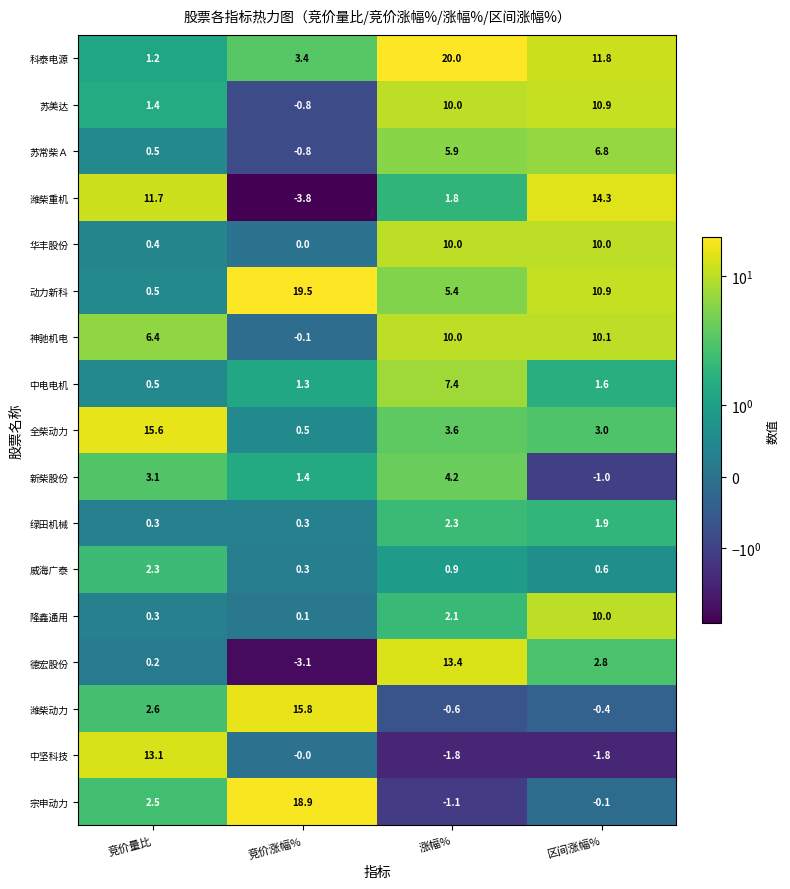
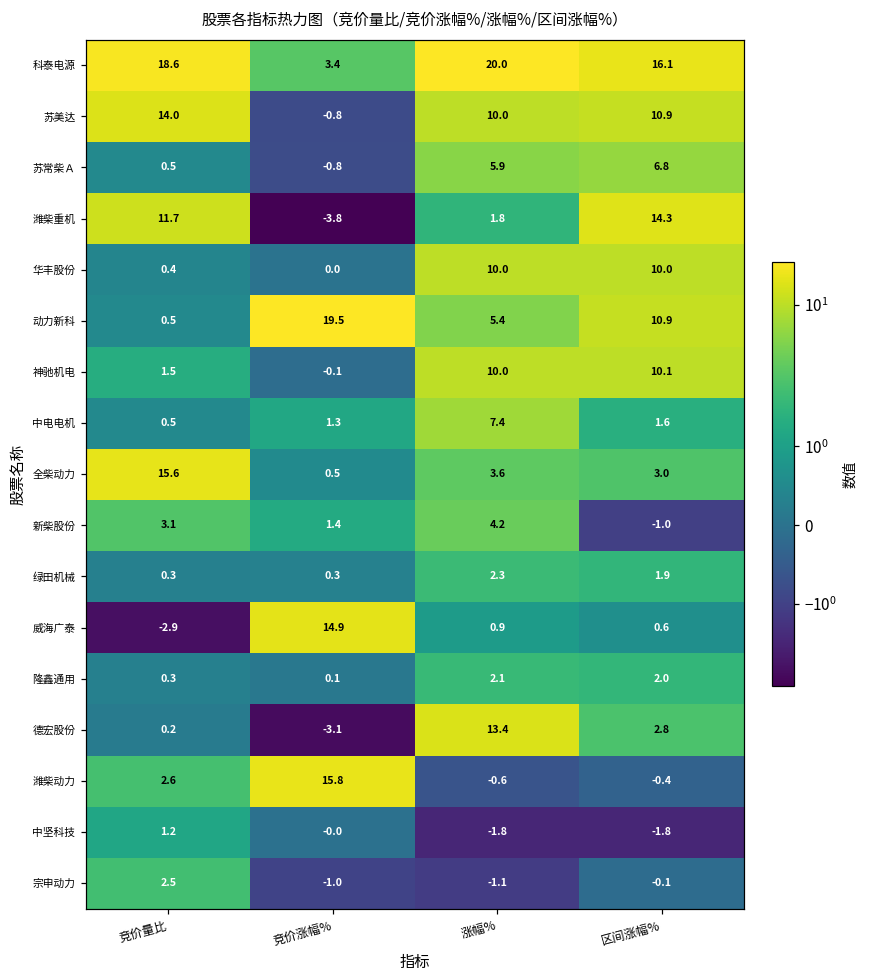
  {
    "科泰电源": {
-     "竞价量比": 1.2,
+     "竞价量比": 18.6,
      "竞价涨幅%": 3.4,
      "涨幅%": 20.0,
-     "区间涨幅%": 11.8
+     "区间涨幅%": 16.1
    },
    "苏美达": {
-     "竞价量比": 1.4,
+     "竞价量比": 14.0,
      "竞价涨幅%": -0.8,
      "涨幅%": 10.0,
      "区间涨幅%": 10.9
    },
    "苏常柴Ａ": {
      "竞价量比": 0.5,
      "竞价涨幅%": -0.8,
      "涨幅%": 5.9,
      "区间涨幅%": 6.8
    },
    "潍柴重机": {
      "竞价量比": 11.7,
      "竞价涨幅%": -3.8,
      "涨幅%": 1.8,
      "区间涨幅%": 14.3
    },
    "华丰股份": {
      "竞价量比": 0.4,
      "竞价涨幅%": 0.0,
      "涨幅%": 10.0,
      "区间涨幅%": 10.0
    },
    "动力新科": {
      "竞价量比": 0.5,
      "竞价涨幅%": 19.5,
      "涨幅%": 5.4,
      "区间涨幅%": 10.9
    },
    "神驰机电": {
-     "竞价量比": 6.4,
+     "竞价量比": 1.5,
      "竞价涨幅%": -0.1,
      "涨幅%": 10.0,
      "区间涨幅%": 10.1
    },
    "中电电机": {
      "竞价量比": 0.5,
      "竞价涨幅%": 1.3,
      "涨幅%": 7.4,
      "区间涨幅%": 1.6
    },
    "全柴动力": {
      "竞价量比": 15.6,
      "竞价涨幅%": 0.5,
      "涨幅%": 3.6,
      "区间涨幅%": 3.0
    },
    "新柴股份": {
      "竞价量比": 3.1,
      "竞价涨幅%": 1.4,
      "涨幅%": 4.2,
      "区间涨幅%": -1.0
    },
    "绿田机械": {
      "竞价量比": 0.3,
      "竞价涨幅%": 0.3,
      "涨幅%": 2.3,
      "区间涨幅%": 1.9
    },
    "威海广泰": {
-     "竞价量比": 2.3,
-     "竞价涨幅%": 0.3,
+     "竞价量比": -2.9,
+     "竞价涨幅%": 14.9,
      "涨幅%": 0.9,
      "区间涨幅%": 0.6
    },
    "隆鑫通用": {
      "竞价量比": 0.3,
      "竞价涨幅%": 0.1,
      "涨幅%": 2.1,
-     "区间涨幅%": 10.0
+     "区间涨幅%": 2.0
    },
    "德宏股份": {
      "竞价量比": 0.2,
      "竞价涨幅%": -3.1,
      "涨幅%": 13.4,
      "区间涨幅%": 2.8
    },
    "潍柴动力": {
      "竞价量比": 2.6,
      "竞价涨幅%": 15.8,
      "涨幅%": -0.6,
      "区间涨幅%": -0.4
    },
    "中坚科技": {
-     "竞价量比": 13.1,
+     "竞价量比": 1.2,
      "竞价涨幅%": -0.0,
      "涨幅%": -1.8,
      "区间涨幅%": -1.8
    },
    "宗申动力": {
      "竞价量比": 2.5,
-     "竞价涨幅%": 18.9,
+     "竞价涨幅%": -1.0,
      "涨幅%": -1.1,
      "区间涨幅%": -0.1
    }
  }
